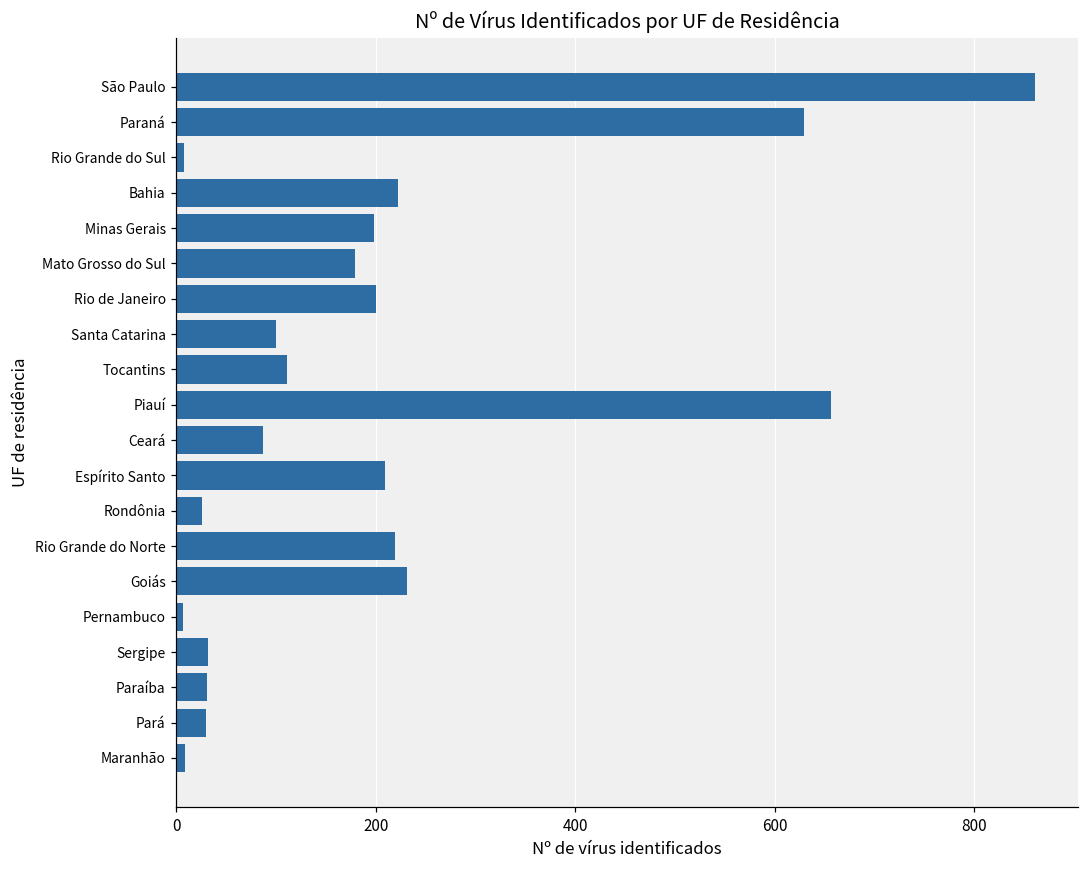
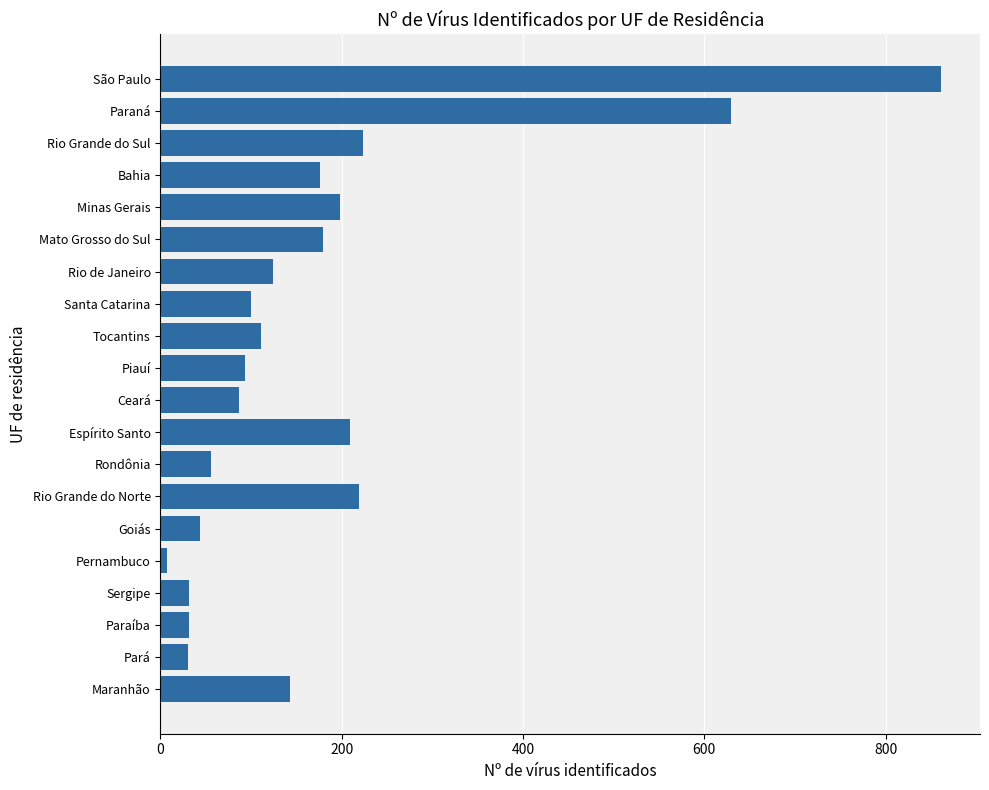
  {
    "São Paulo": 860,
    "Paraná": 630,
-   "Rio Grande do Sul": 10,
-   "Bahia": 220,
+   "Rio Grande do Sul": 220,
+   "Bahia": 180,
    "Minas Gerais": 200,
    "Mato Grosso do Sul": 180,
-   "Rio de Janeiro": 200,
+   "Rio de Janeiro": 120,
    "Santa Catarina": 100,
    "Tocantins": 110,
-   "Piauí": 660,
+   "Piauí": 90,
    "Ceará": 90,
    "Espírito Santo": 210,
-   "Rondônia": 30,
+   "Rondônia": 60,
    "Rio Grande do Norte": 220,
-   "Goiás": 230,
+   "Goiás": 40,
    "Pernambuco": 10,
    "Sergipe": 30,
    "Paraíba": 30,
    "Pará": 30,
-   "Maranhão": 10
+   "Maranhão": 140
  }
